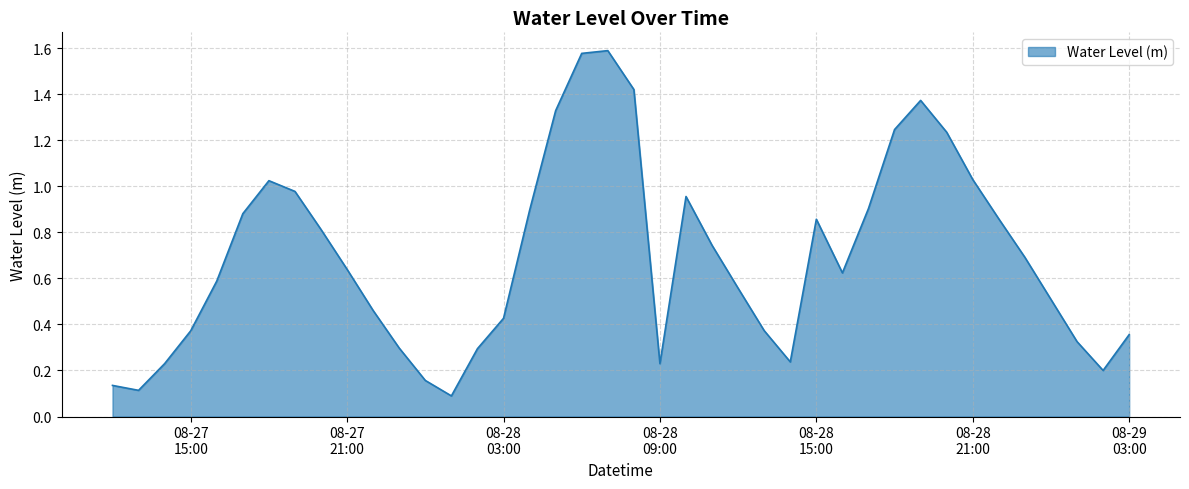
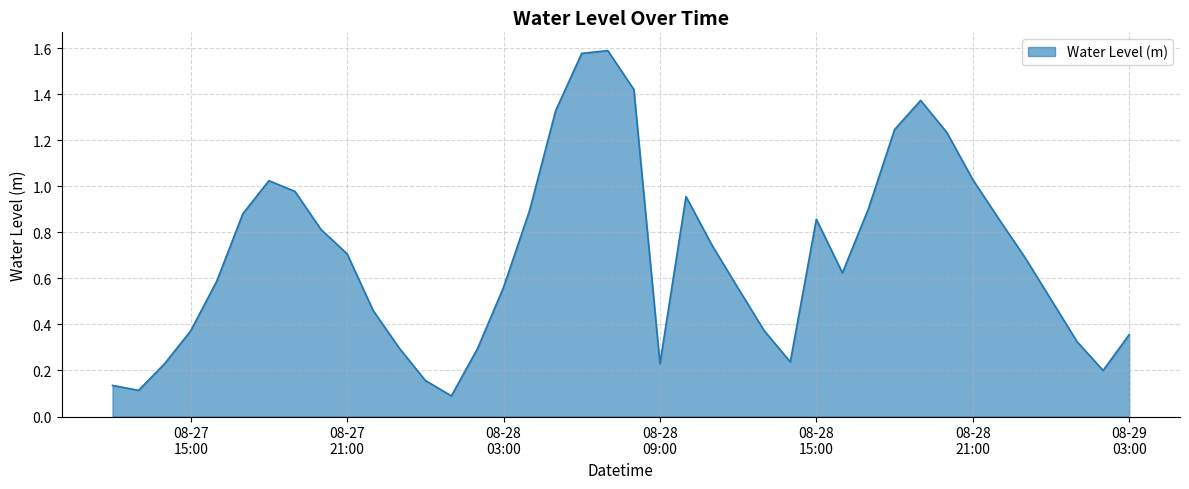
  {
    "08-27 15:00": 0.37,
-   "08-27 21:00": 0.64,
-   "08-28 03:00": 0.43,
+   "08-27 21:00": 0.71,
+   "08-28 03:00": 0.56,
    "08-28 09:00": 0.23,
    "08-28 15:00": 0.86,
    "08-28 21:00": 1.03,
    "08-29 03:00": 0.36
  }
